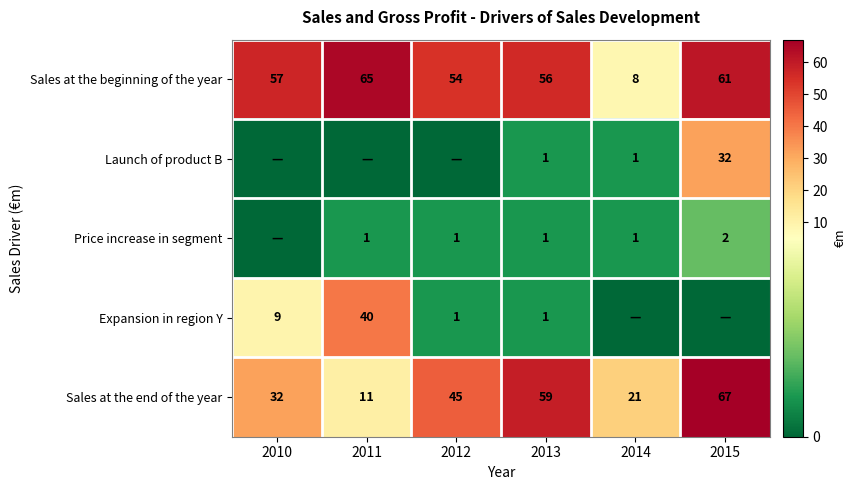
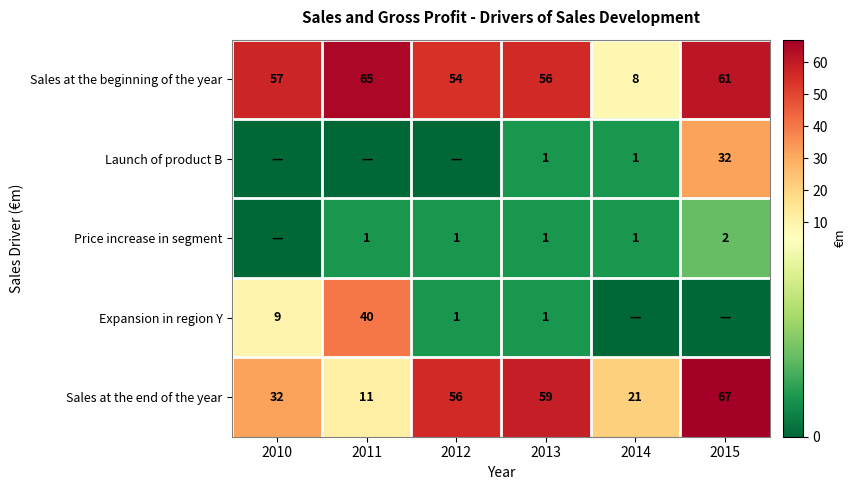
  {
    "Sales at the beginning of the year": {
      "2010": 57,
      "2011": 65,
      "2012": 54,
      "2013": 56,
      "2014": 8,
      "2015": 61
    },
    "Launch of product B": {
      "2013": 1,
      "2014": 1,
      "2015": 32
    },
    "Price increase in segment": {
      "2011": 1,
      "2012": 1,
      "2013": 1,
      "2014": 1,
      "2015": 2
    },
    "Expansion in region Y": {
      "2010": 9,
      "2011": 40,
      "2012": 1,
      "2013": 1
    },
    "Sales at the end of the year": {
      "2010": 32,
      "2011": 11,
-     "2012": 45,
+     "2012": 56,
      "2013": 59,
      "2014": 21,
      "2015": 67
    }
  }
